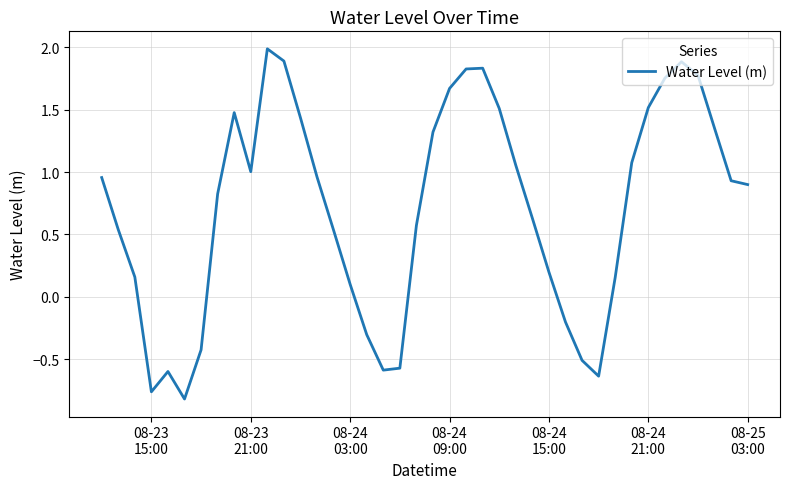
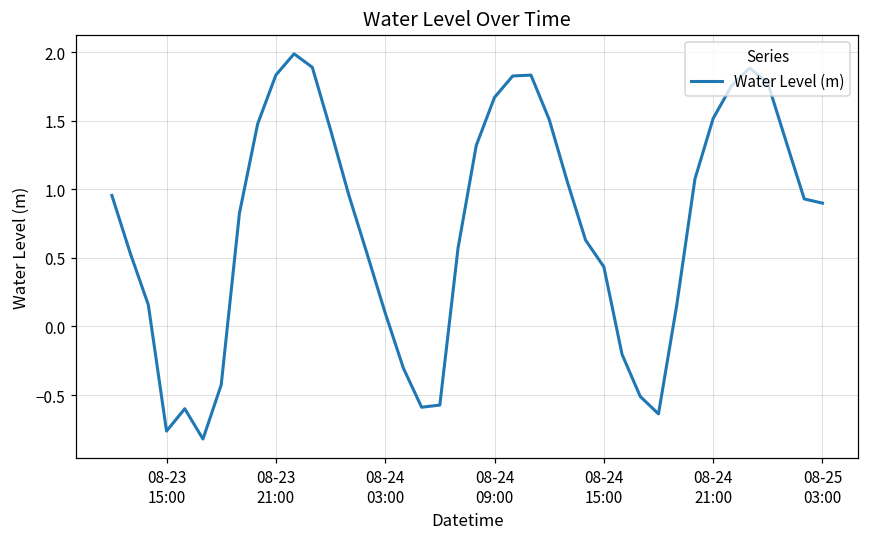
  {
    "08-23 15:00": -0.76,
-   "08-23 21:00": 1.00,
+   "08-23 21:00": 1.83,
    "08-24 03:00": 0.10,
    "08-24 09:00": 1.67,
-   "08-24 15:00": 0.20,
+   "08-24 15:00": 0.44,
    "08-24 21:00": 1.52,
    "08-25 03:00": 0.90
  }
